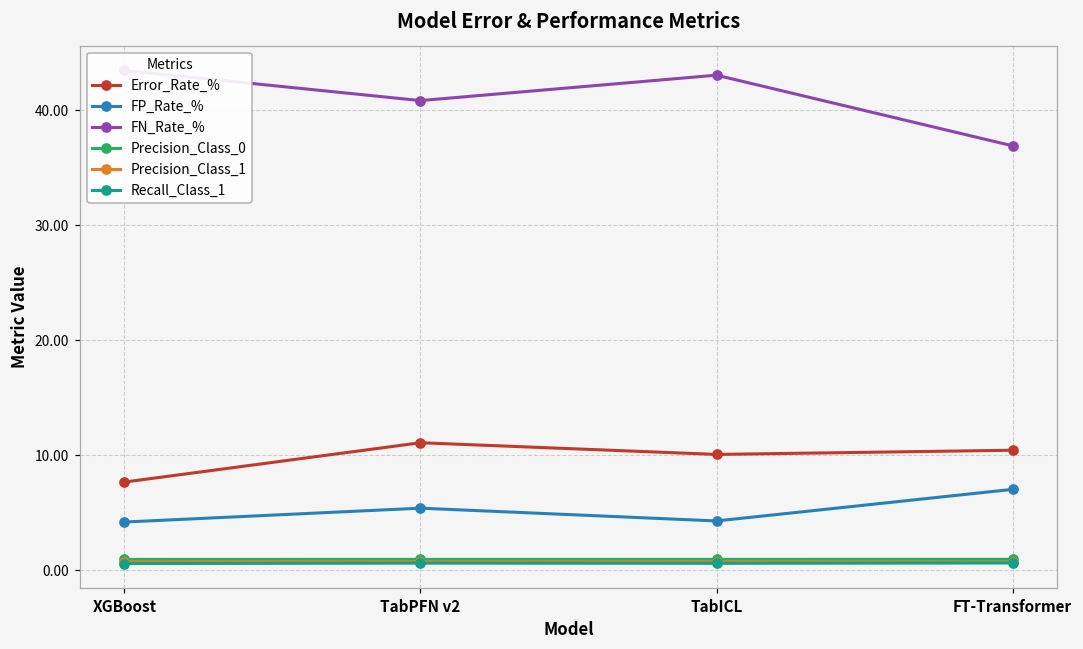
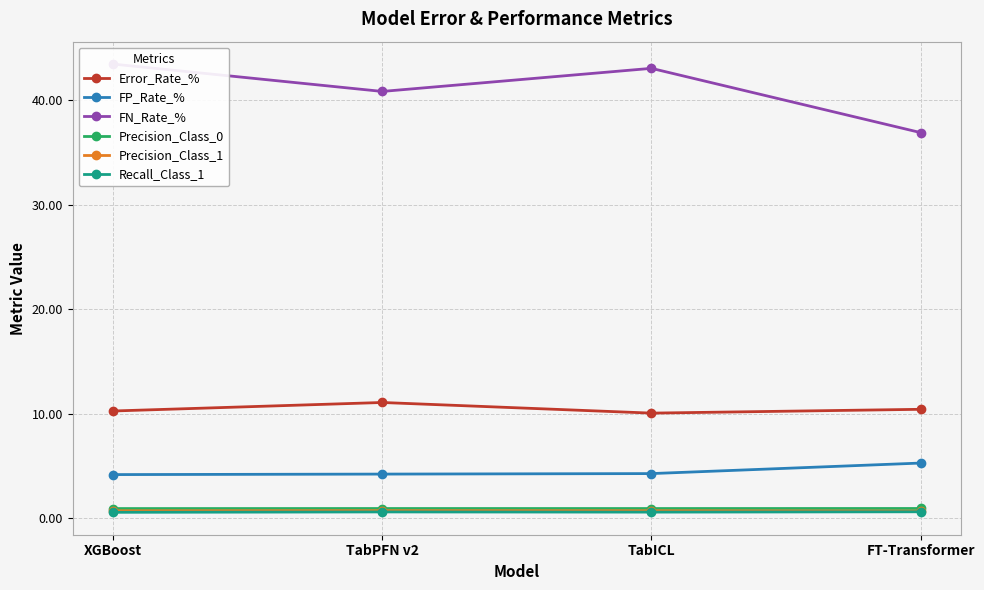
  {
    "Error_Rate_%": {
-     "XGBoost": 7.7,
+     "XGBoost": 10.3,
      "TabPFN v2": 11.1,
      "TabICL": 10.1,
      "FT-Transformer": 10.4
    },
    "FP_Rate_%": {
      "XGBoost": 4.2,
-     "TabPFN v2": 5.4,
+     "TabPFN v2": 4.2,
      "TabICL": 4.3,
-     "FT-Transformer": 7.0
+     "FT-Transformer": 5.3
    },
    "FN_Rate_%": {
      "TabPFN v2": 40.8,
      "TabICL": 43.0,
      "FT-Transformer": 36.9
    }
  }
